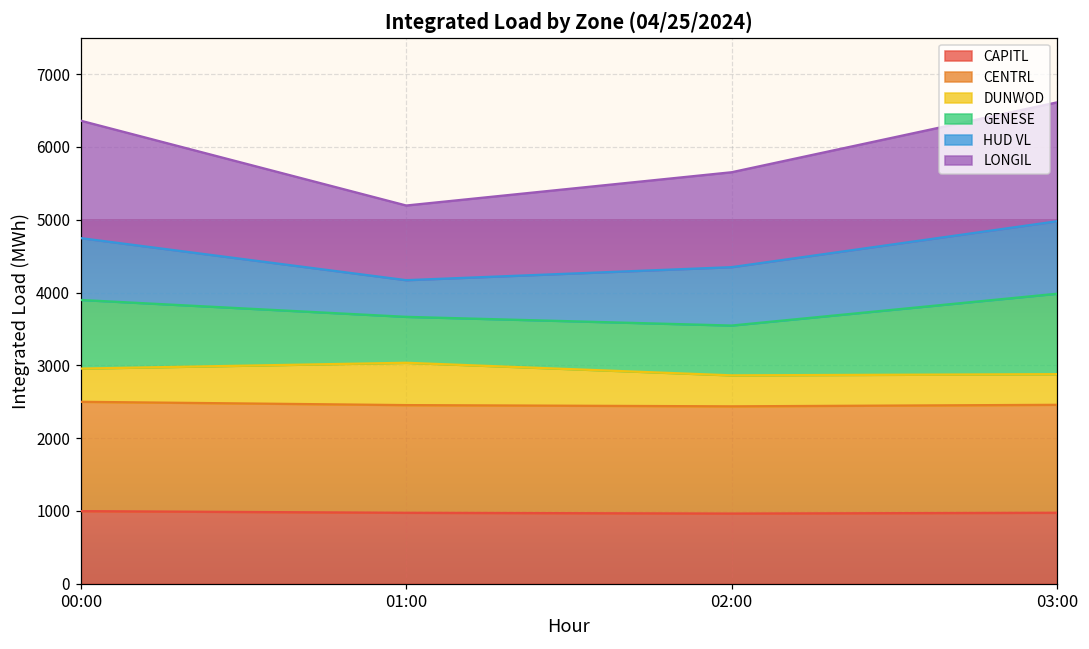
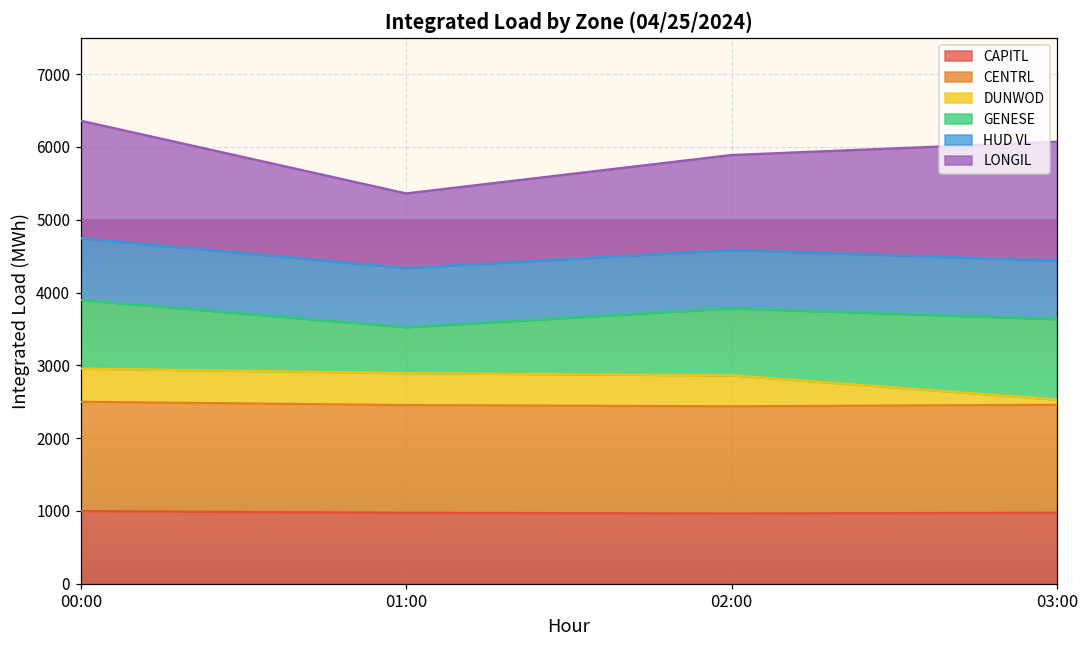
  {
    "DUNWOD": {
      "00:00": 500,
-     "01:00": 600,
+     "01:00": 400,
      "02:00": 400,
-     "03:00": 400
+     "03:00": 100
    },
    "GENESE": {
      "00:00": 900,
      "01:00": 600,
-     "02:00": 700,
+     "02:00": 900,
      "03:00": 1100
    },
    "HUD VL": {
      "00:00": 800,
-     "01:00": 500,
+     "01:00": 800,
      "02:00": 800,
-     "03:00": 1000
+     "03:00": 800
    },
    "LONGIL": {
      "00:00": 1600,
      "01:00": 1000,
      "02:00": 1300,
      "03:00": 1600
    }
  }
